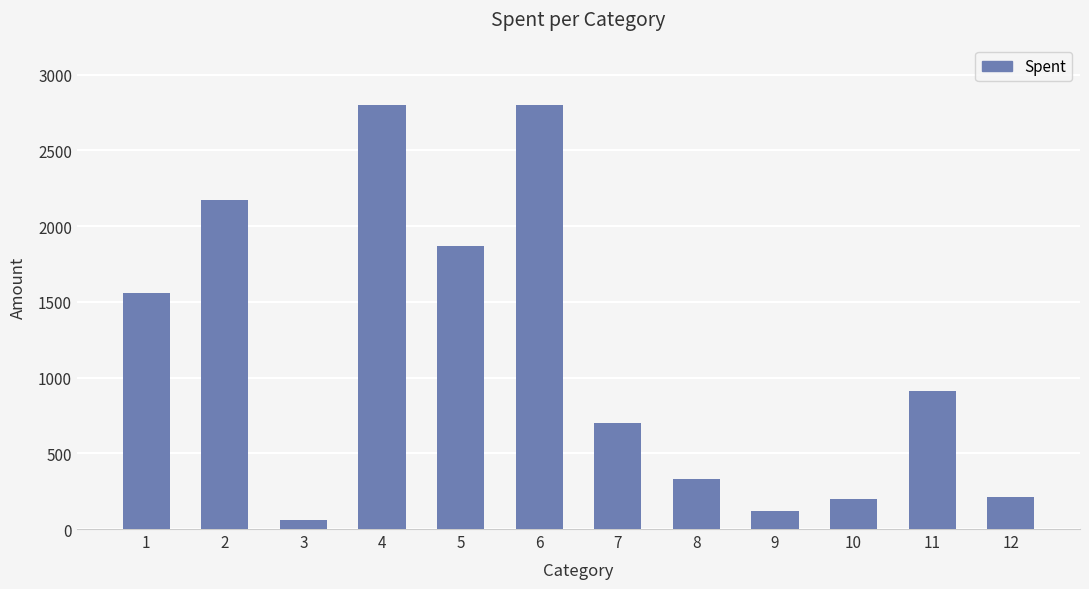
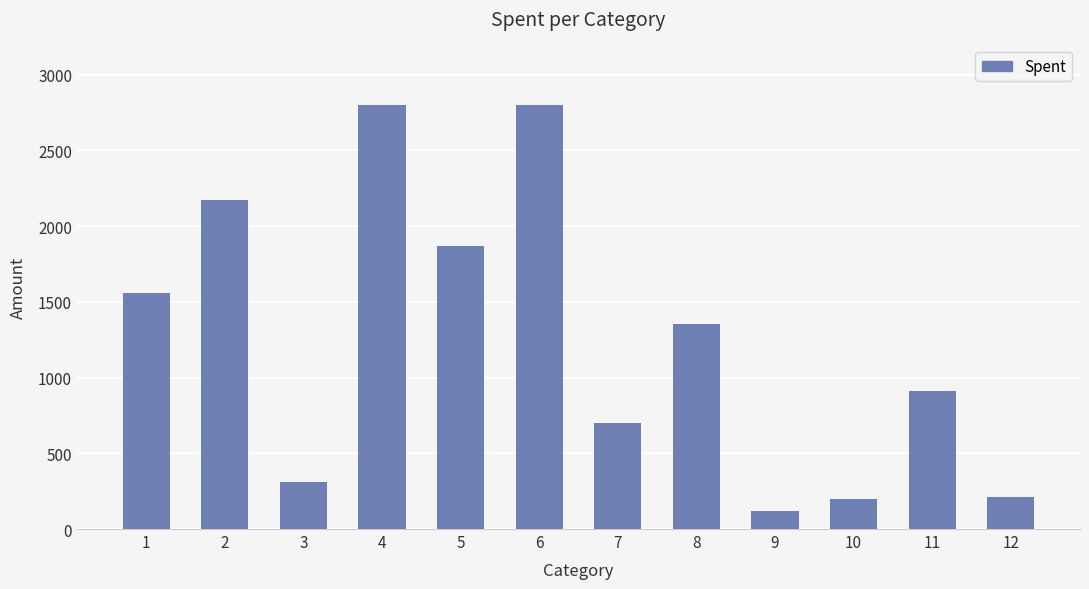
  {
    "1": 1560,
    "2": 2170,
-   "3": 60,
+   "3": 310,
    "4": 2800,
    "5": 1870,
    "6": 2800,
    "7": 700,
-   "8": 330,
+   "8": 1360,
    "9": 120,
    "10": 200,
    "11": 910,
    "12": 210
  }
